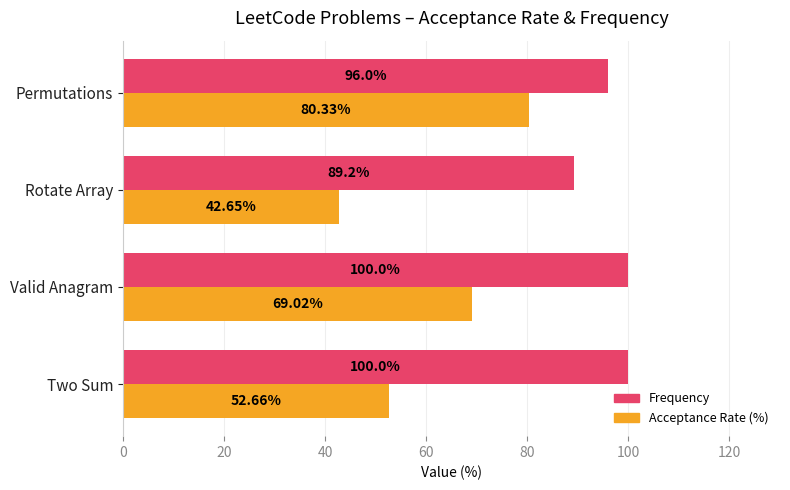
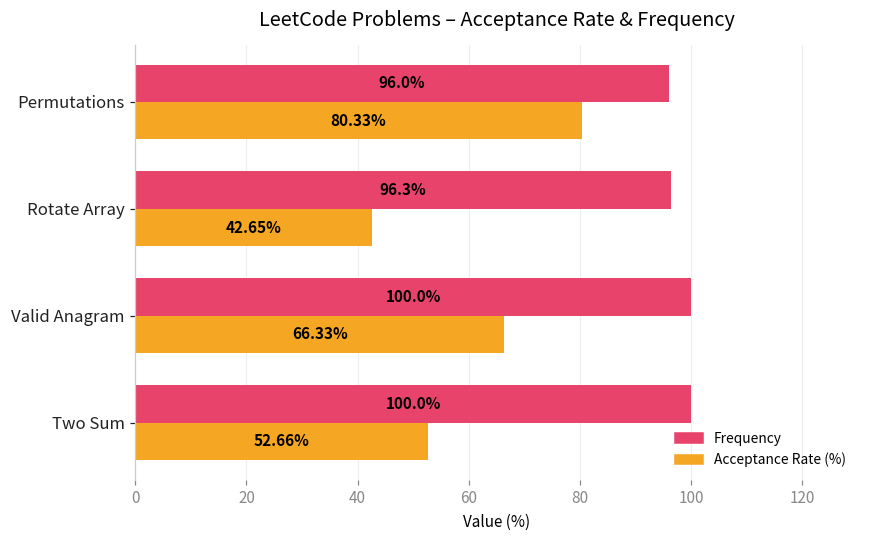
  {
    "Frequency": {
      "Permutations": "96.0%",
-     "Rotate Array": "89.2%",
+     "Rotate Array": "96.3%",
      "Valid Anagram": "100.0%",
      "Two Sum": "100.0%"
    },
    "Acceptance Rate (%)": {
      "Permutations": "80.33%",
      "Rotate Array": "42.65%",
-     "Valid Anagram": "69.02%",
+     "Valid Anagram": "66.33%",
      "Two Sum": "52.66%"
    }
  }
